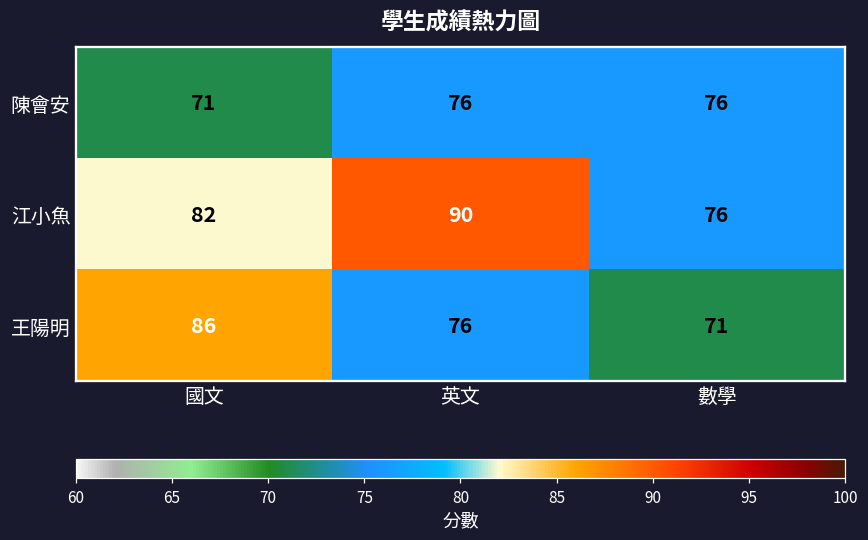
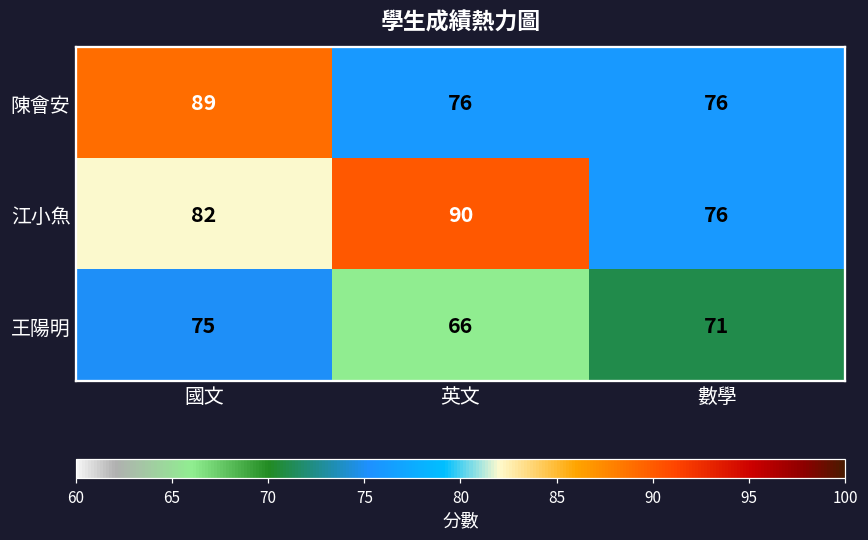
  {
    "陳會安": {
-     "國文": 71,
+     "國文": 89,
      "英文": 76,
      "數學": 76
    },
    "江小魚": {
      "國文": 82,
      "英文": 90,
      "數學": 76
    },
    "王陽明": {
-     "國文": 86,
-     "英文": 76,
+     "國文": 75,
+     "英文": 66,
      "數學": 71
    }
  }
